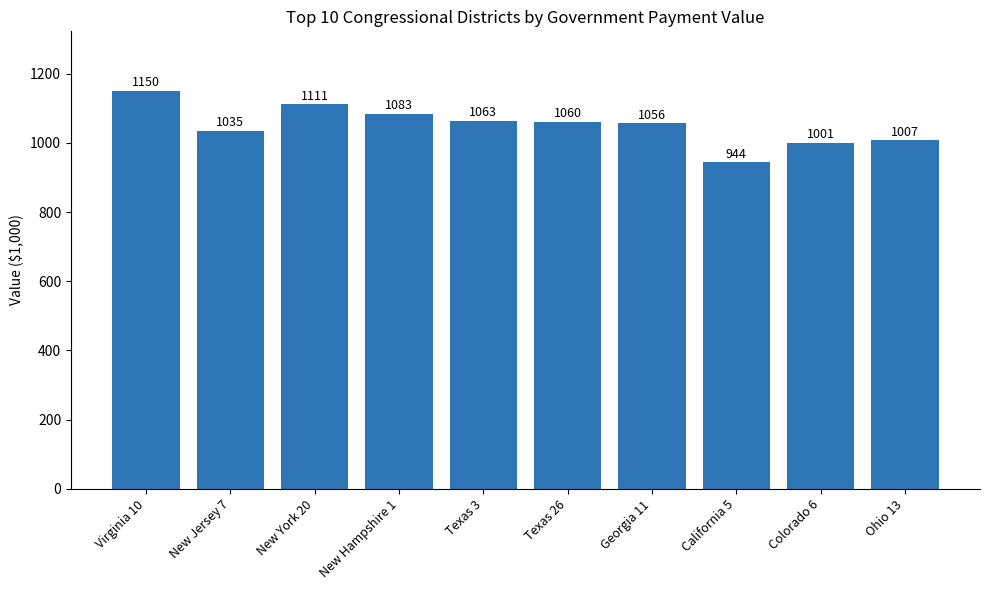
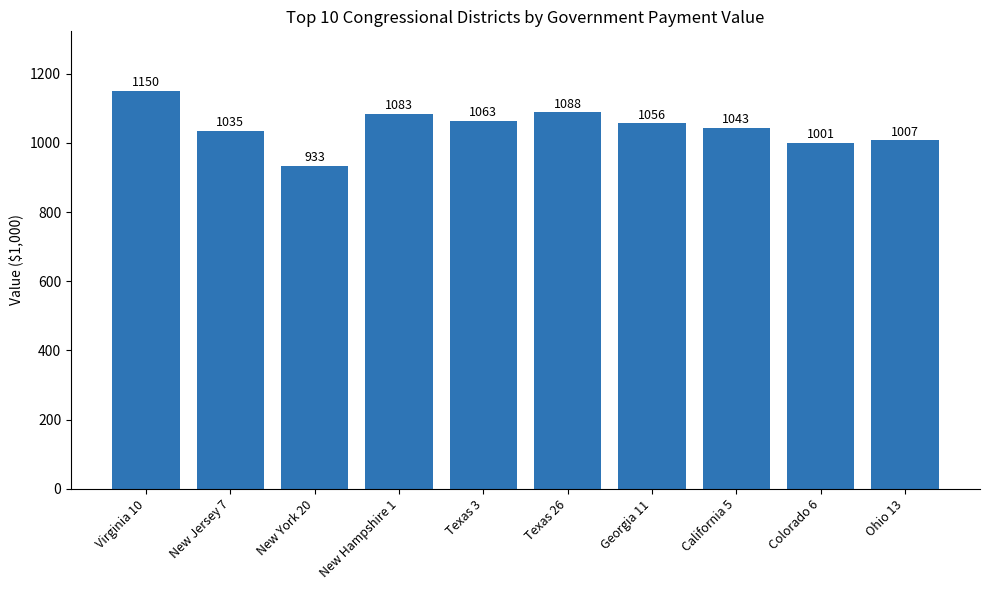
  {
    "Virginia 10": 1150,
    "New Jersey 7": 1035,
-   "New York 20": 1111,
+   "New York 20": 933,
    "New Hampshire 1": 1083,
    "Texas 3": 1063,
-   "Texas 26": 1060,
+   "Texas 26": 1088,
    "Georgia 11": 1056,
-   "California 5": 944,
+   "California 5": 1043,
    "Colorado 6": 1001,
    "Ohio 13": 1007
  }
